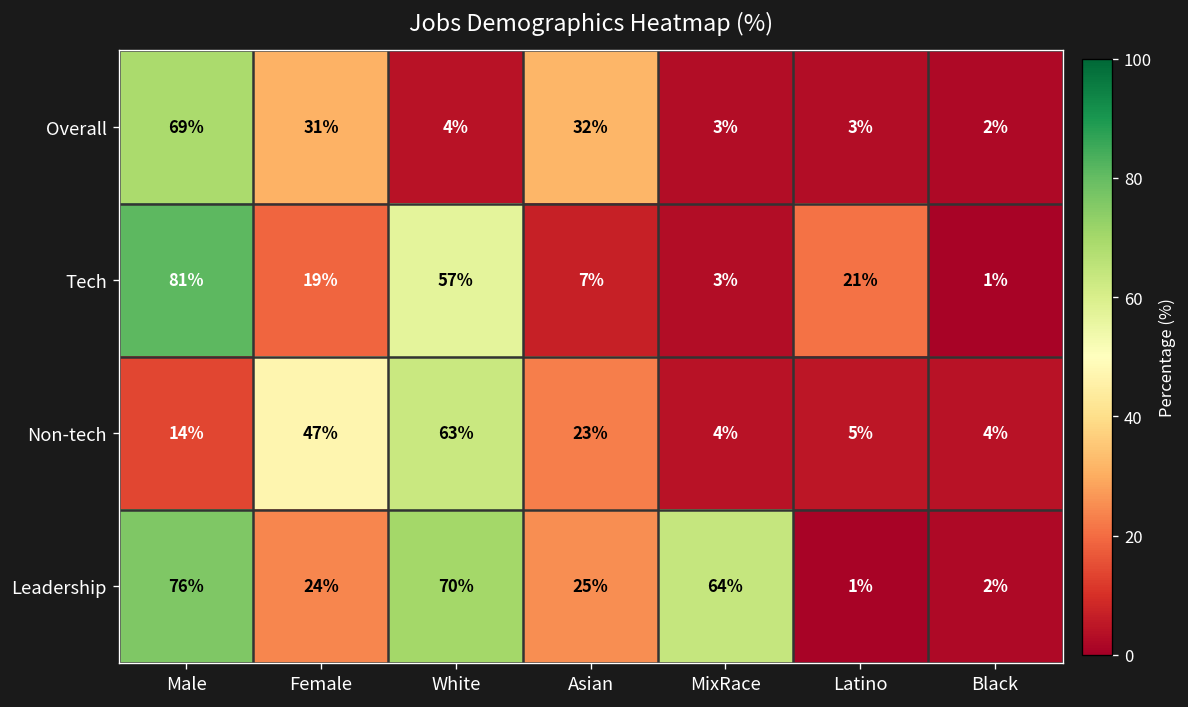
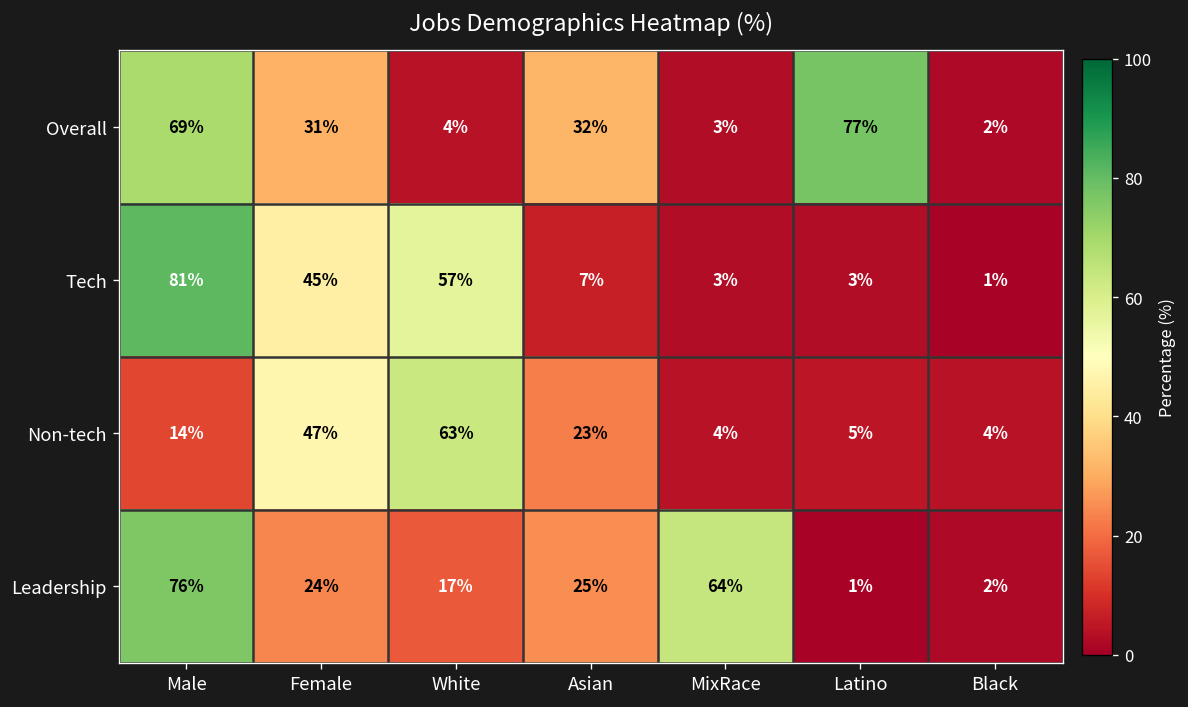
  {
    "Overall": {
      "Male": "69%",
      "Female": "31%",
      "White": "4%",
      "Asian": "32%",
      "MixRace": "3%",
-     "Latino": "3%",
+     "Latino": "77%",
      "Black": "2%"
    },
    "Tech": {
      "Male": "81%",
-     "Female": "19%",
+     "Female": "45%",
      "White": "57%",
      "Asian": "7%",
      "MixRace": "3%",
-     "Latino": "21%",
+     "Latino": "3%",
      "Black": "1%"
    },
    "Non-tech": {
      "Male": "14%",
      "Female": "47%",
      "White": "63%",
      "Asian": "23%",
      "MixRace": "4%",
      "Latino": "5%",
      "Black": "4%"
    },
    "Leadership": {
      "Male": "76%",
      "Female": "24%",
-     "White": "70%",
+     "White": "17%",
      "Asian": "25%",
      "MixRace": "64%",
      "Latino": "1%",
      "Black": "2%"
    }
  }
